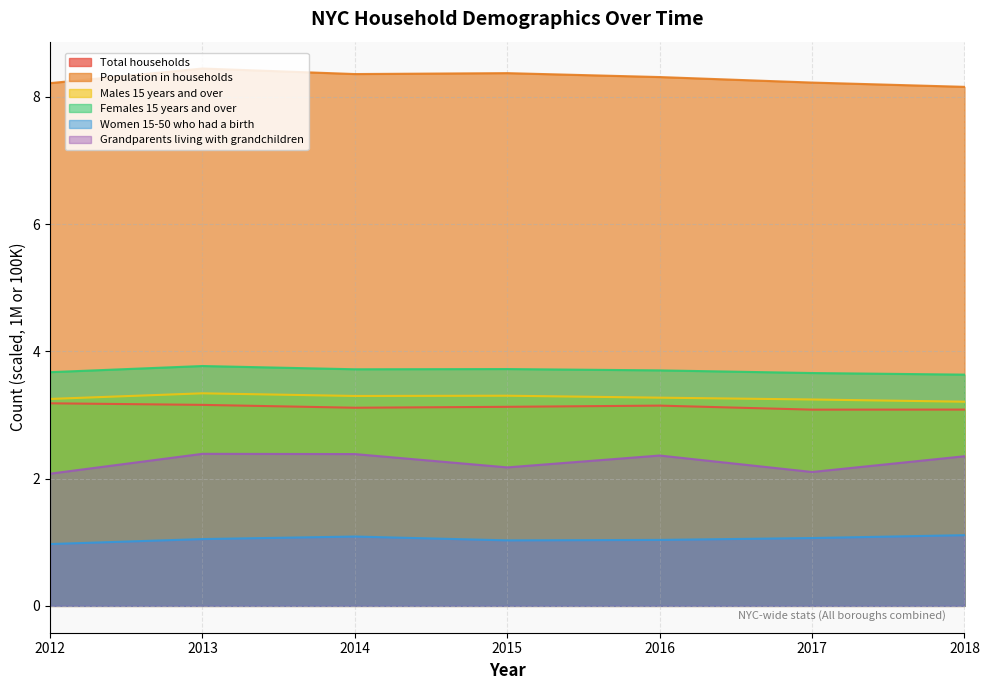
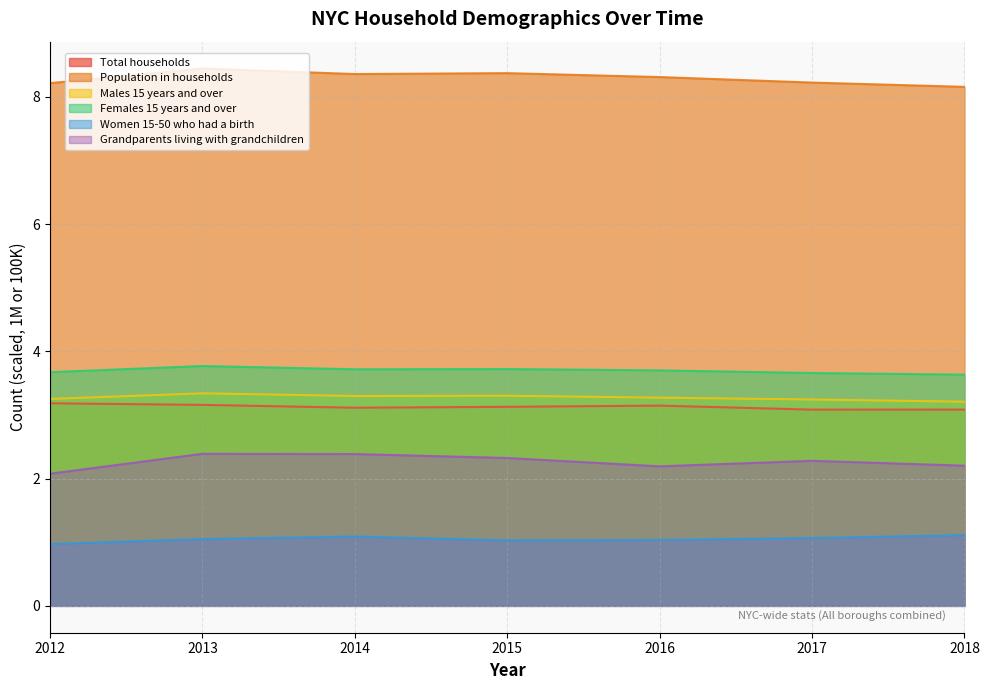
  {
    "Males 15 years and over": {
      "2012": 3.3,
      "2013": 3.3,
      "2014": 3.3,
      "2015": 3.3,
      "2016": 3.3,
      "2017": 3.2,
      "2018": 3.2
    },
    "Females 15 years and over": {
      "2012": 3.7,
      "2013": 3.8,
      "2014": 3.7,
      "2015": 3.7,
      "2016": 3.7,
      "2017": 3.7,
      "2018": 3.6
    },
    "Women 15-50 who had a birth": {
      "2012": 1.0,
      "2013": 1.1,
      "2014": 1.1,
      "2015": 1.0,
      "2016": 1.0,
      "2017": 1.1,
      "2018": 1.1
    },
    "Grandparents living with grandchildren": {
      "2012": 2.1,
      "2013": 2.4,
      "2014": 2.4,
-     "2015": 2.2,
-     "2016": 2.4,
-     "2017": 2.1,
-     "2018": 2.4
+     "2015": 2.3,
+     "2016": 2.2,
+     "2017": 2.3,
+     "2018": 2.2
    }
  }
